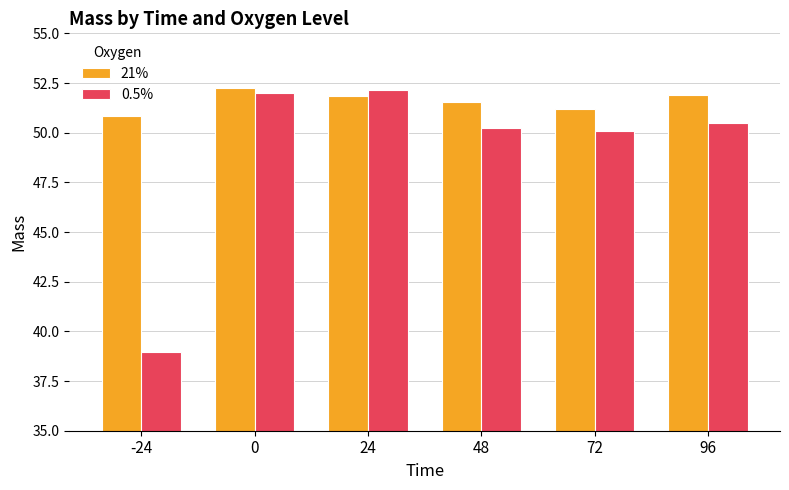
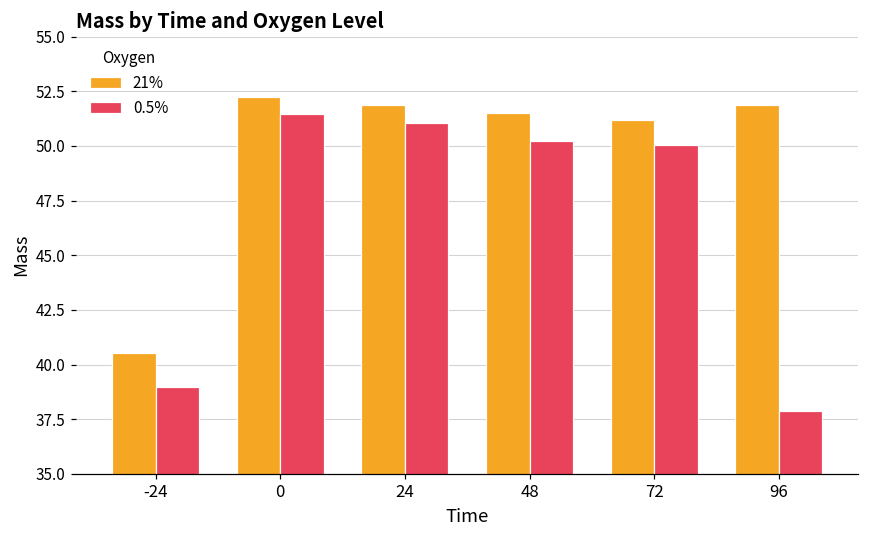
  {
    "21%": {
-     "-24": 50.8,
+     "-24": 40.5,
      "0": 52.2,
      "24": 51.9,
      "48": 51.5,
      "72": 51.2,
      "96": 51.9
    },
    "0.5%": {
      "-24": 39.0,
-     "0": 52.0,
-     "24": 52.2,
+     "0": 51.4,
+     "24": 51.0,
      "48": 50.2,
      "72": 50.1,
-     "96": 50.5
+     "96": 37.9
    }
  }
